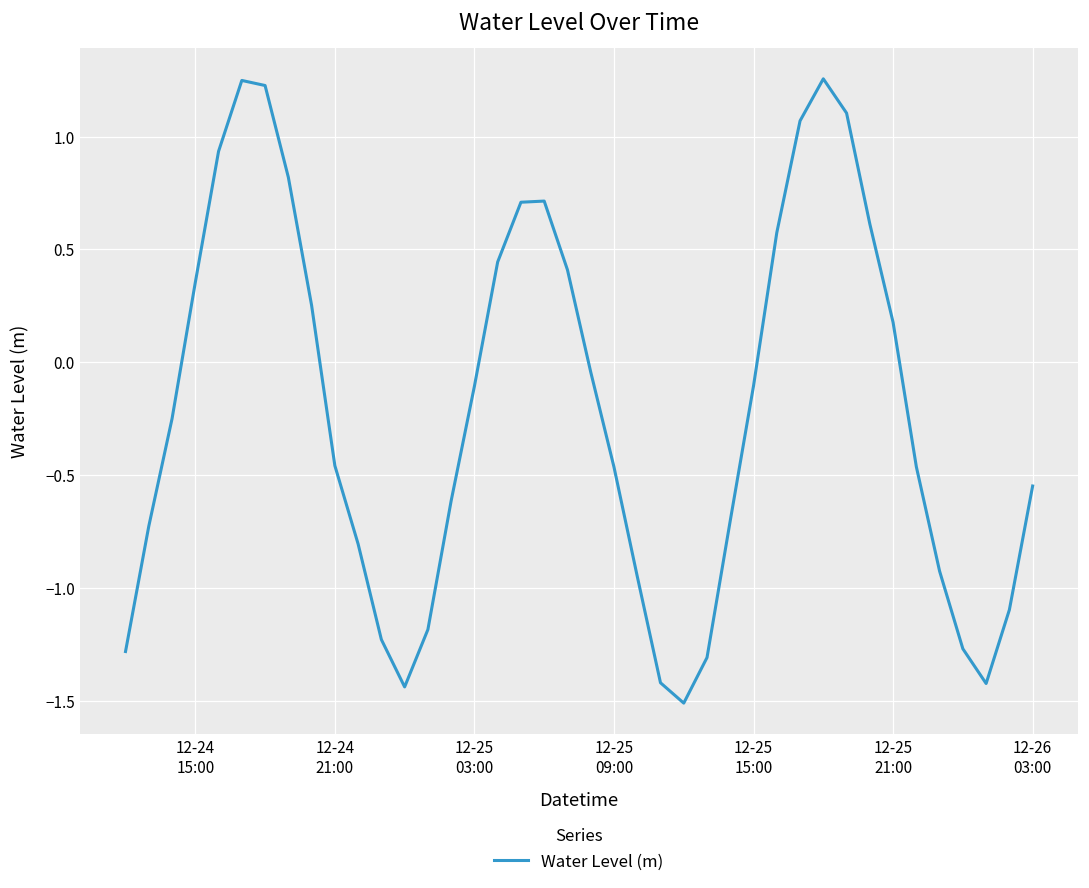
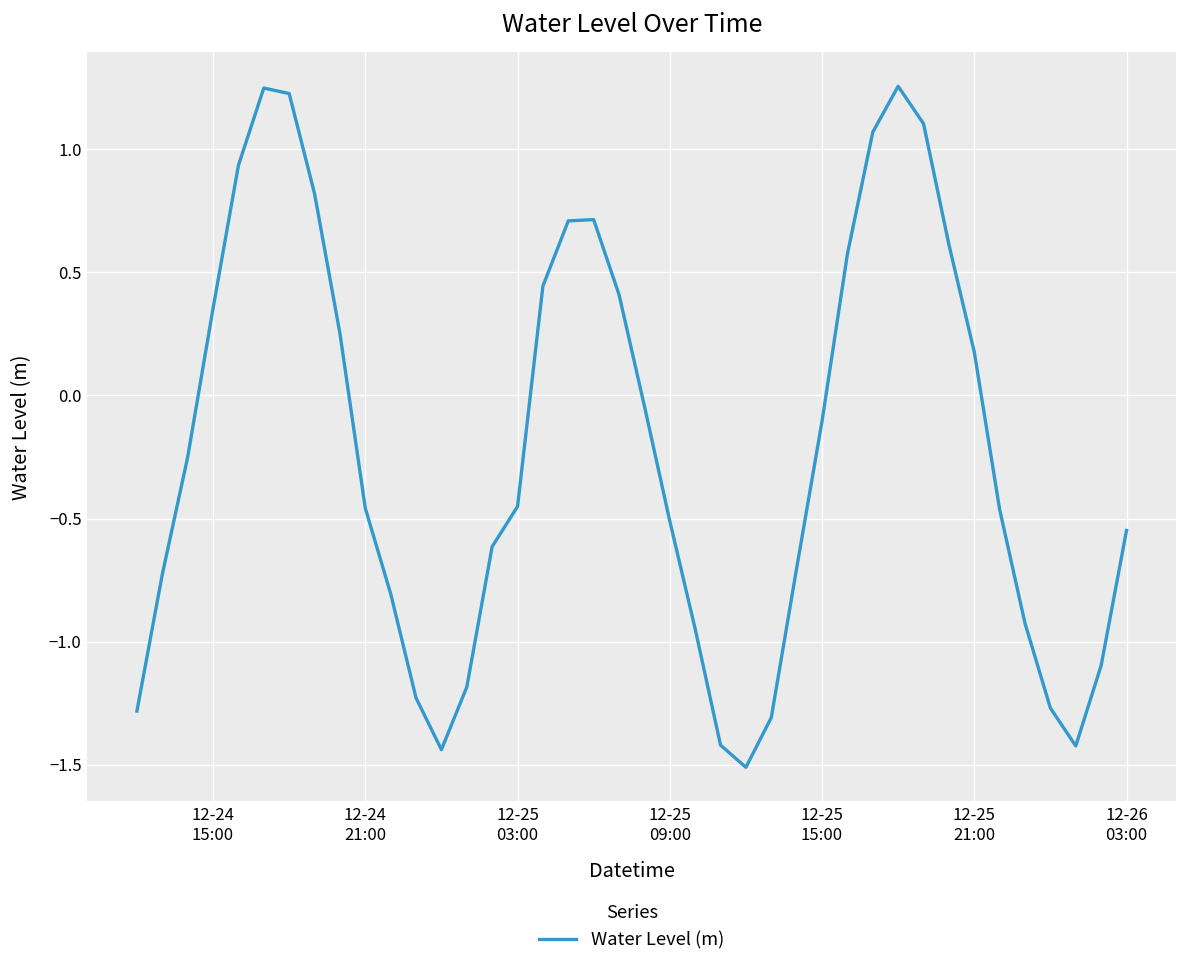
  {
    "12-24 15:00": 0.35,
    "12-24 21:00": -0.46,
-   "12-25 03:00": -0.11,
-   "12-25 09:00": -0.46,
+   "12-25 03:00": -0.45,
+   "12-25 09:00": -0.51,
    "12-25 15:00": -0.10,
    "12-25 21:00": 0.18,
    "12-26 03:00": -0.55
  }
